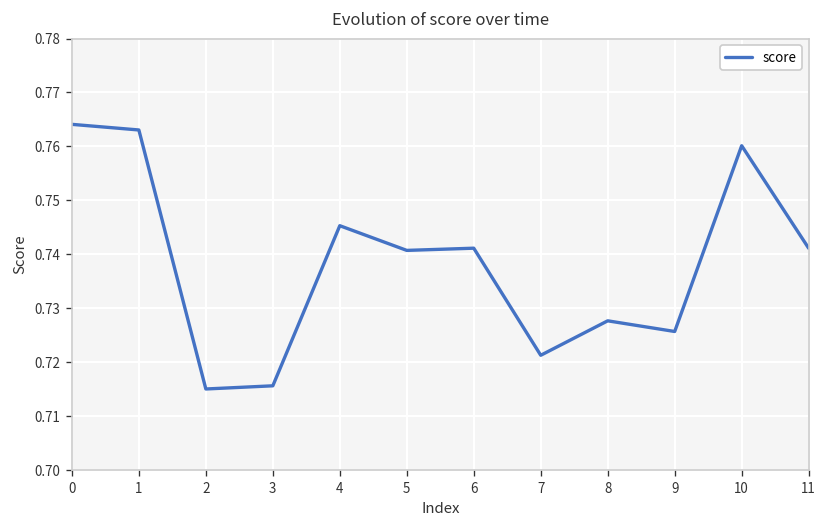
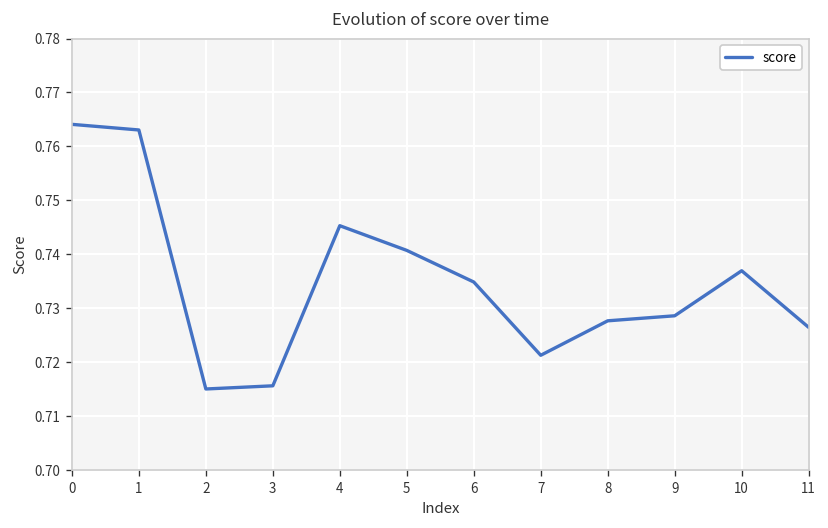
  {
    "0": 0.764,
    "1": 0.763,
    "2": 0.715,
    "3": 0.716,
    "4": 0.745,
    "5": 0.741,
-   "6": 0.741,
+   "6": 0.735,
    "7": 0.721,
    "8": 0.728,
-   "9": 0.726,
-   "10": 0.760,
-   "11": 0.741
+   "9": 0.729,
+   "10": 0.737,
+   "11": 0.726
  }
